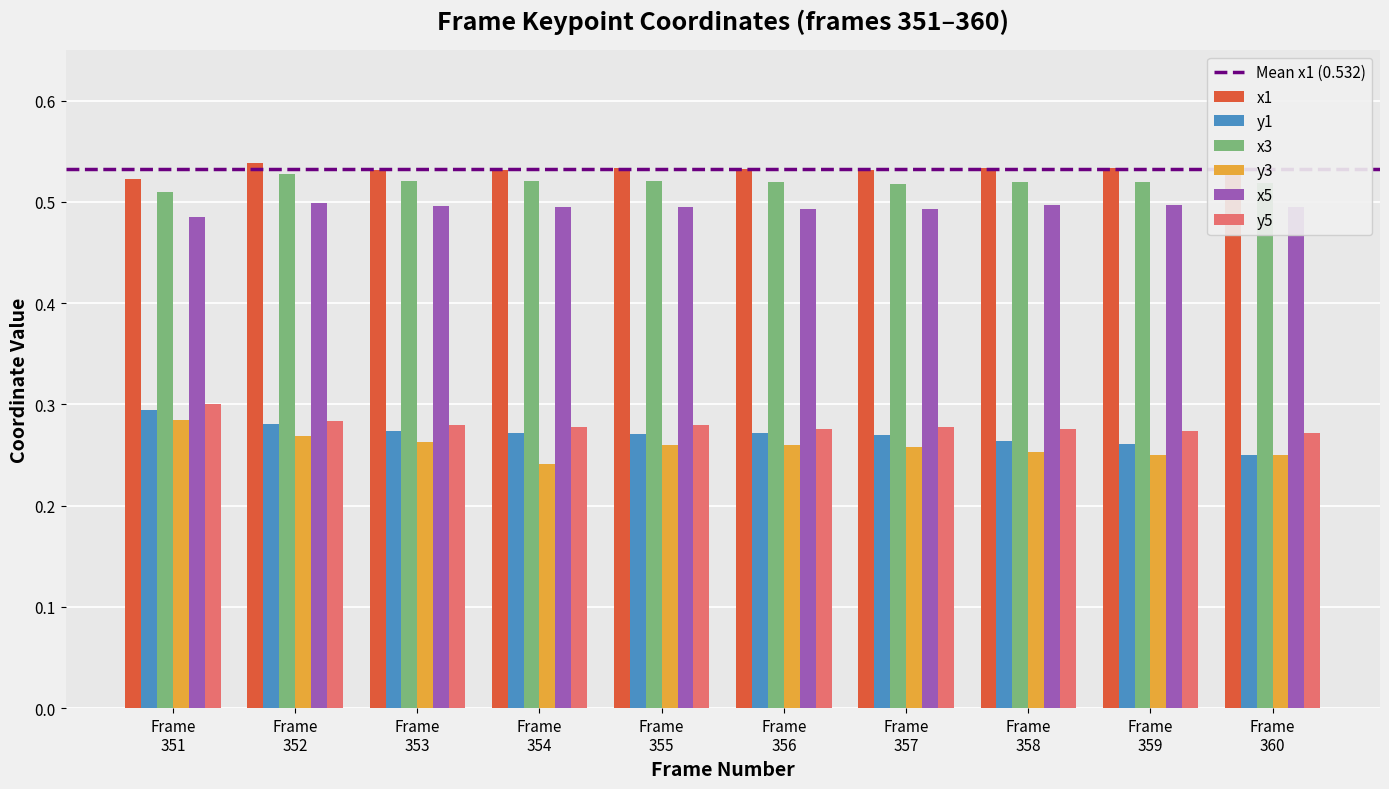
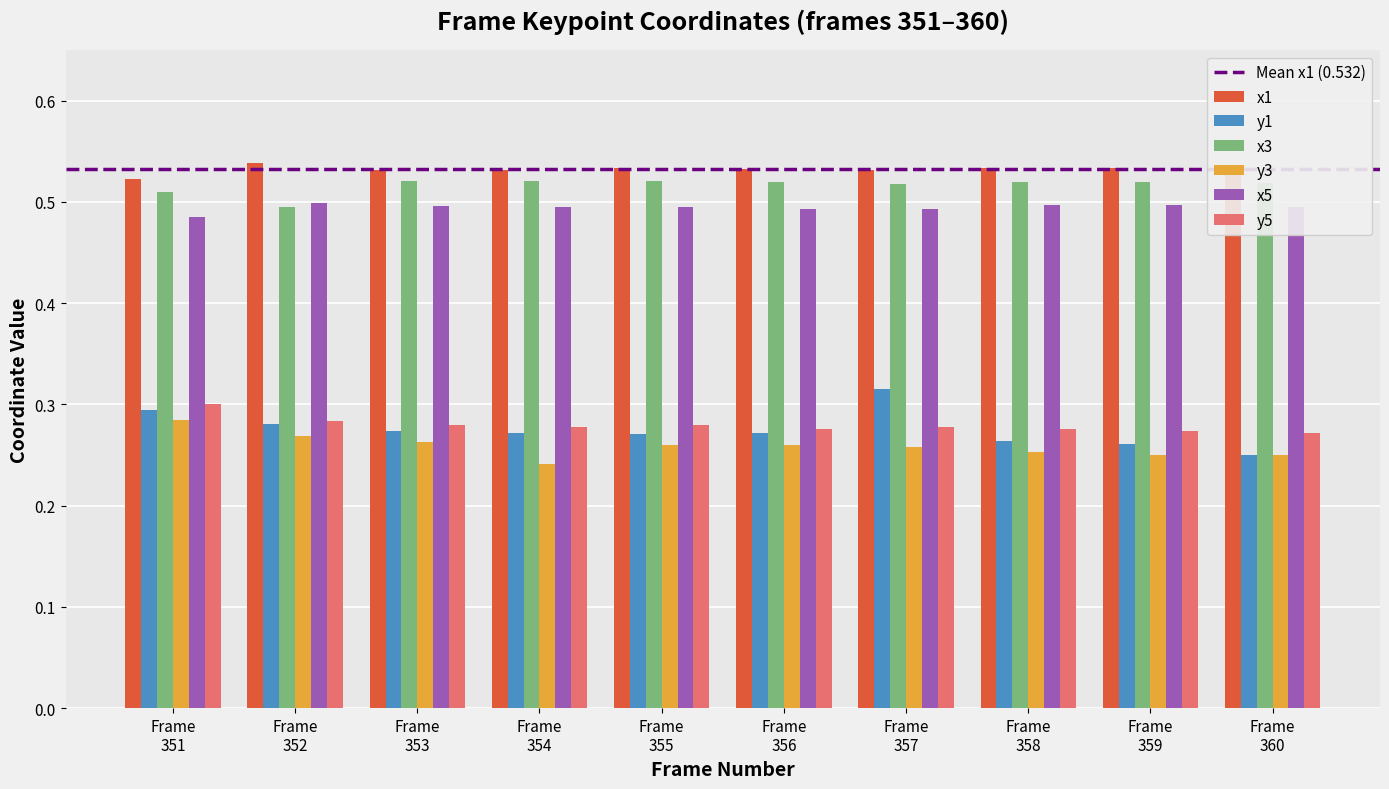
  {
    "y1": {
      "Frame 351": 0.294,
      "Frame 352": 0.281,
      "Frame 353": 0.274,
      "Frame 354": 0.271,
      "Frame 355": 0.271,
      "Frame 356": 0.272,
-     "Frame 357": 0.269,
+     "Frame 357": 0.315,
      "Frame 358": 0.264,
      "Frame 359": 0.261,
      "Frame 360": 0.250
    },
    "x3": {
      "Frame 351": 0.510,
-     "Frame 352": 0.528,
+     "Frame 352": 0.496,
      "Frame 353": 0.521,
      "Frame 354": 0.520,
      "Frame 355": 0.521,
      "Frame 356": 0.519,
      "Frame 357": 0.518,
      "Frame 358": 0.520,
      "Frame 359": 0.520
    },
    "y3": {
      "Frame 351": 0.284,
      "Frame 352": 0.269,
      "Frame 353": 0.263,
      "Frame 354": 0.242,
      "Frame 355": 0.260,
      "Frame 356": 0.260,
      "Frame 357": 0.258,
      "Frame 358": 0.253,
      "Frame 359": 0.250,
      "Frame 360": 0.250
    },
    "x5": {
      "Frame 351": 0.485,
      "Frame 352": 0.499,
      "Frame 353": 0.496,
      "Frame 354": 0.495,
      "Frame 355": 0.495,
      "Frame 356": 0.493,
      "Frame 357": 0.493,
      "Frame 358": 0.497,
      "Frame 359": 0.497
    }
  }
